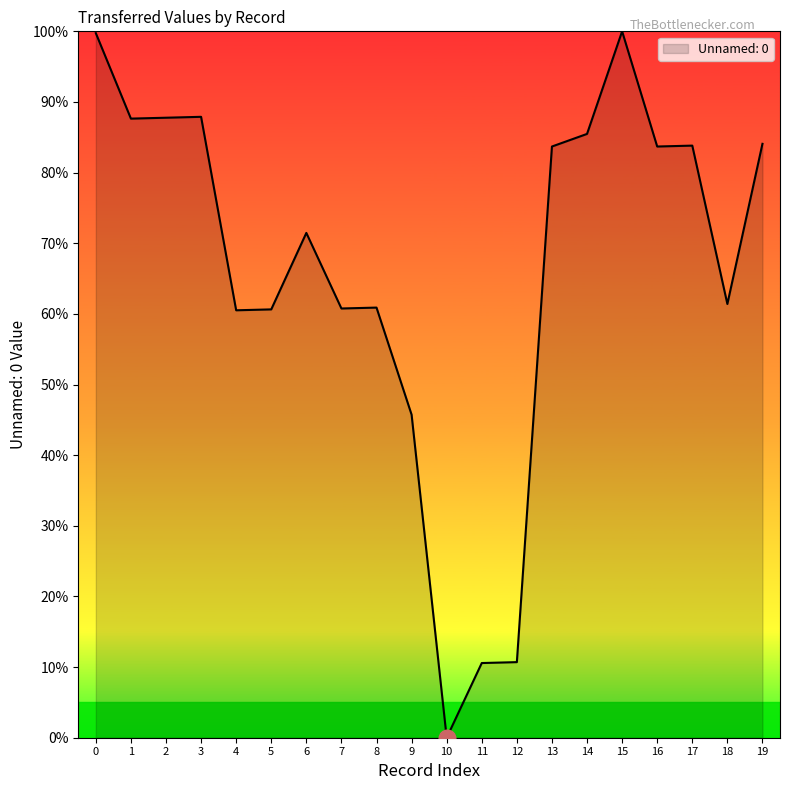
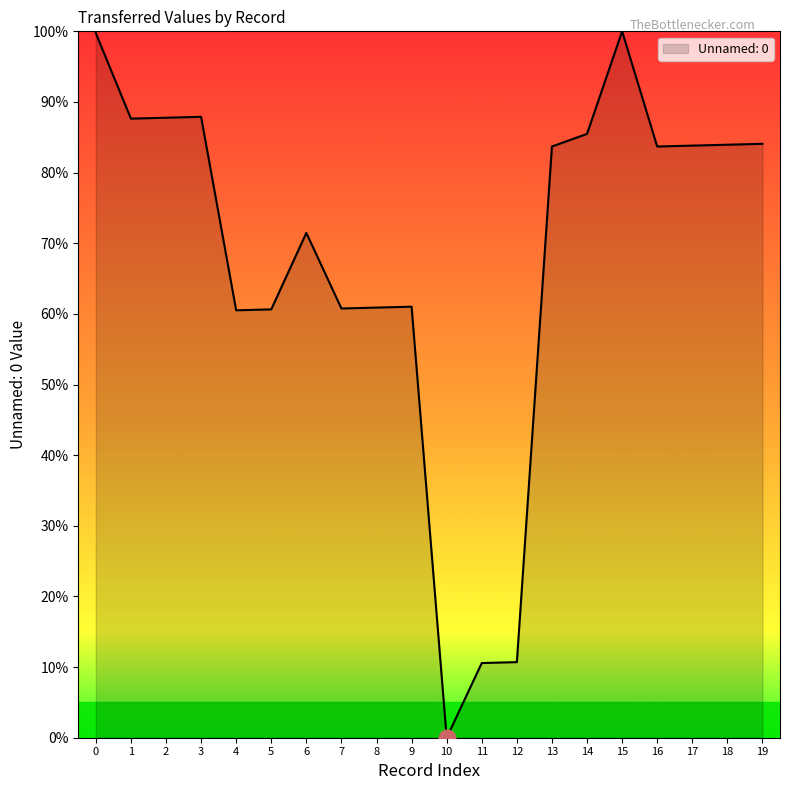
  {
    "Unnamed: 0": {
      "0": "100%",
      "1": "88%",
      "2": "88%",
      "3": "88%",
      "4": "61%",
      "5": "61%",
      "6": "71%",
      "7": "61%",
      "8": "61%",
-     "9": "46%",
+     "9": "61%",
      "11": "11%",
      "12": "11%",
      "13": "84%",
      "14": "85%",
      "15": "100%",
      "16": "84%",
      "17": "84%",
-     "18": "61%",
+     "18": "84%",
      "19": "84%"
    }
  }
